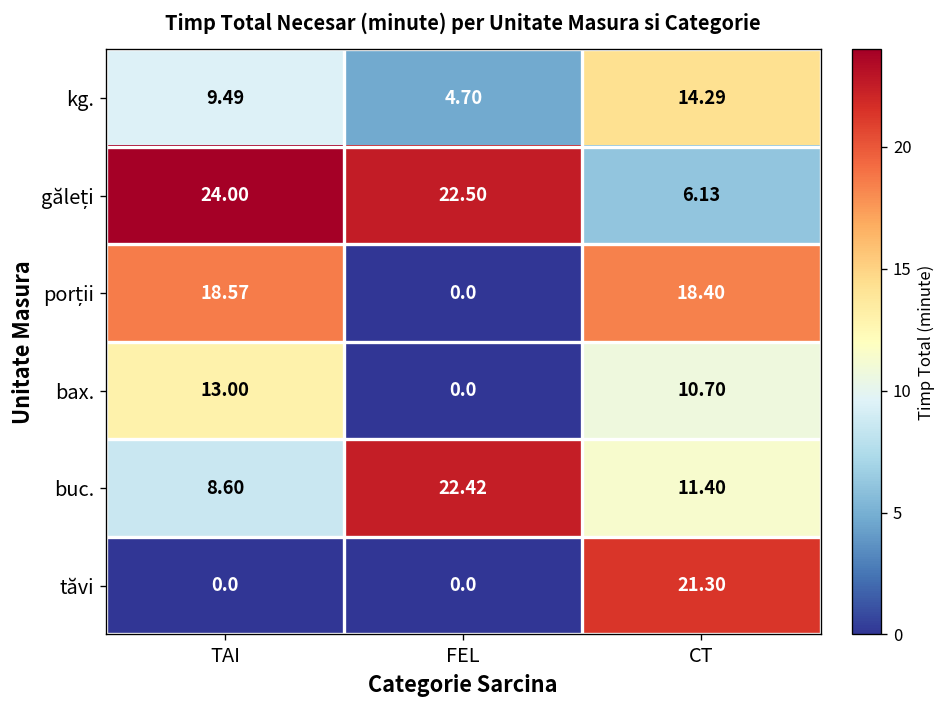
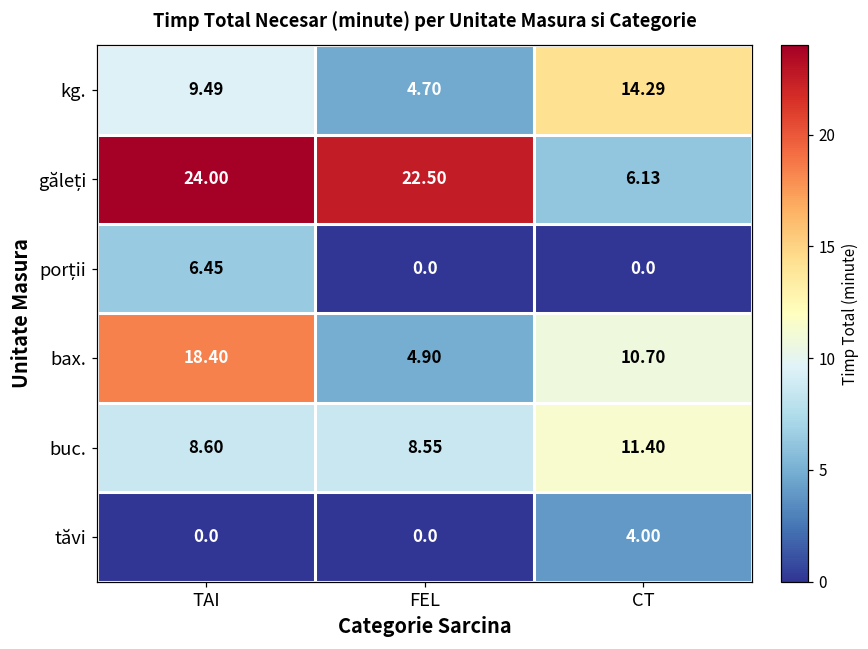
  {
    "kg.": {
      "TAI": 9.49,
      "FEL": 4.70,
      "CT": 14.29
    },
    "găleți": {
      "TAI": 24.00,
      "FEL": 22.50,
      "CT": 6.13
    },
    "porții": {
-     "TAI": 18.57,
+     "TAI": 6.45,
      "FEL": 0.0,
-     "CT": 18.40
+     "CT": 0.0
    },
    "bax.": {
-     "TAI": 13.00,
-     "FEL": 0.0,
+     "TAI": 18.40,
+     "FEL": 4.90,
      "CT": 10.70
    },
    "buc.": {
      "TAI": 8.60,
-     "FEL": 22.42,
+     "FEL": 8.55,
      "CT": 11.40
    },
    "tăvi": {
      "TAI": 0.0,
      "FEL": 0.0,
-     "CT": 21.30
+     "CT": 4.00
    }
  }
